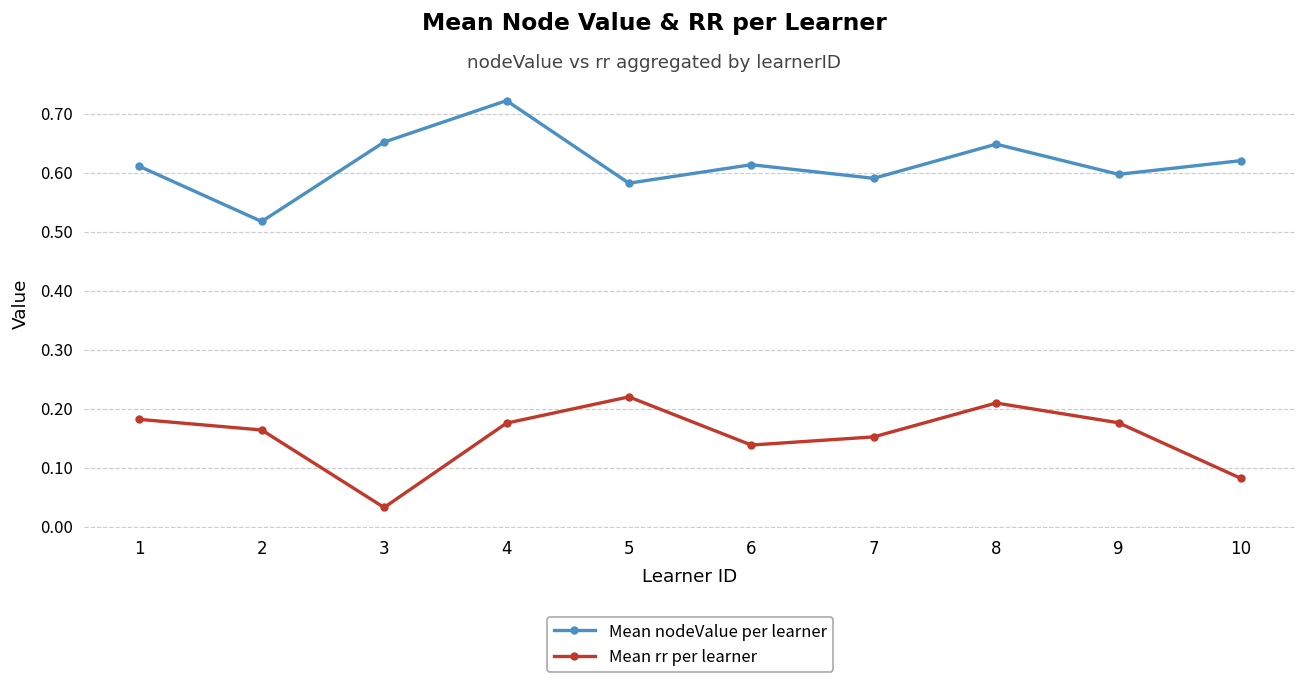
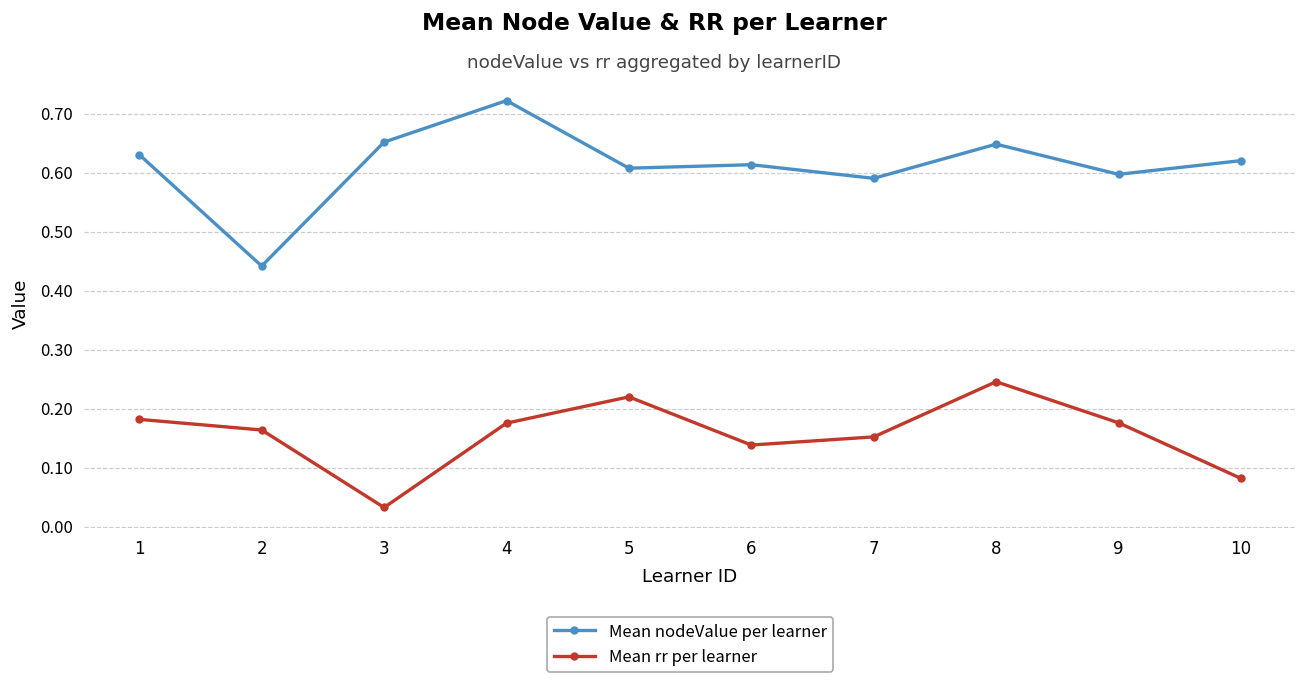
  {
    "Mean nodeValue per learner": {
-     "1": 0.61,
-     "2": 0.52,
+     "1": 0.63,
+     "2": 0.44,
      "3": 0.65,
      "4": 0.72,
-     "5": 0.58,
+     "5": 0.61,
      "6": 0.61,
      "7": 0.59,
      "8": 0.65,
      "9": 0.60,
      "10": 0.62
    },
    "Mean rr per learner": {
      "1": 0.18,
      "2": 0.16,
      "3": 0.03,
      "4": 0.18,
      "5": 0.22,
      "6": 0.14,
      "7": 0.15,
-     "8": 0.21,
+     "8": 0.25,
      "9": 0.18,
      "10": 0.08
    }
  }
